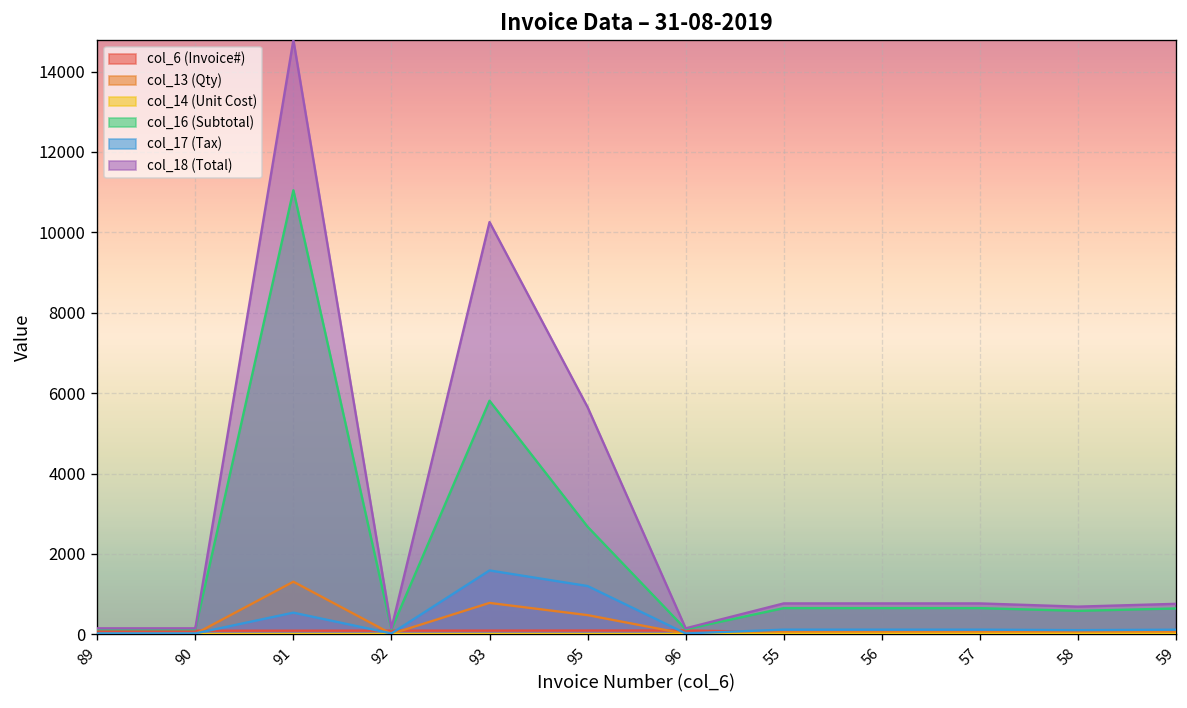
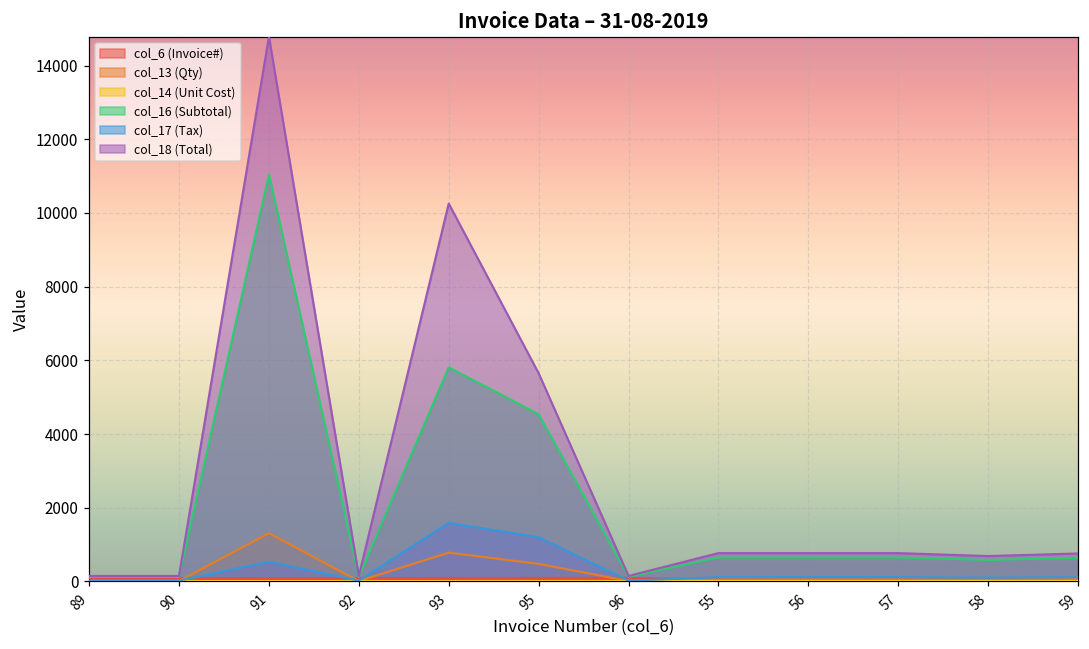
  {
    "col_14 (Unit Cost)": {
      "91": 0,
      "93": 0,
      "95": 0
    },
    "col_16 (Subtotal)": {
      "91": 11000,
      "93": 5800,
-     "95": 2700,
+     "95": 4500,
      "55": 700,
      "56": 700,
      "57": 700,
      "58": 600,
      "59": 600
    },
    "col_17 (Tax)": {
      "91": 500,
      "93": 1600,
      "95": 1200
    },
    "col_18 (Total)": {
      "91": 14800,
      "93": 10300,
      "95": 5700,
      "55": 800,
      "56": 800,
      "57": 800,
      "58": 700,
      "59": 800
    }
  }
